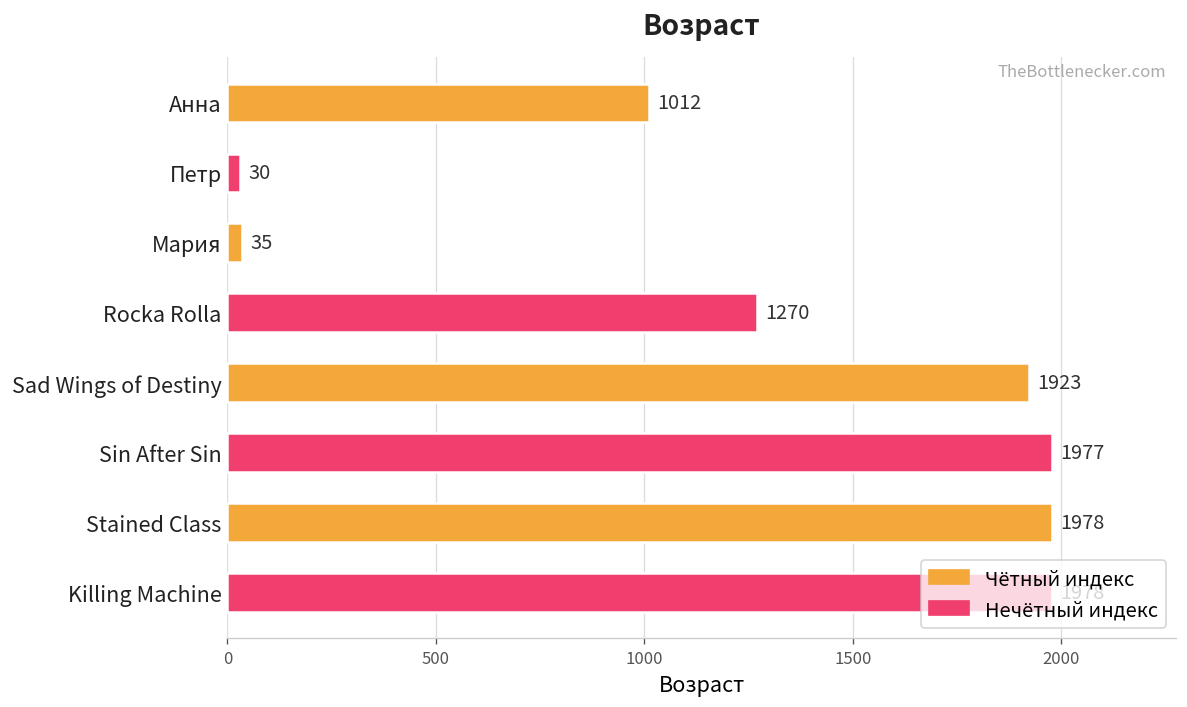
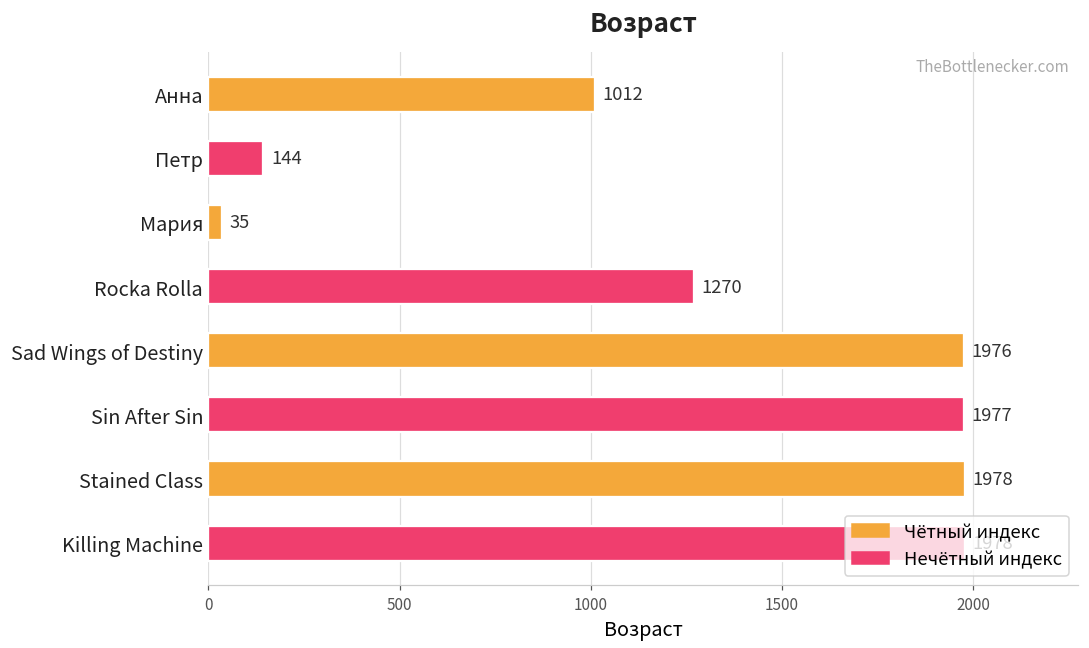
  {
    "Анна": 1012,
-   "Петр": 30,
+   "Петр": 144,
    "Мария": 35,
    "Rocka Rolla": 1270,
-   "Sad Wings of Destiny": 1923,
+   "Sad Wings of Destiny": 1976,
    "Sin After Sin": 1977,
    "Stained Class": 1978
  }
